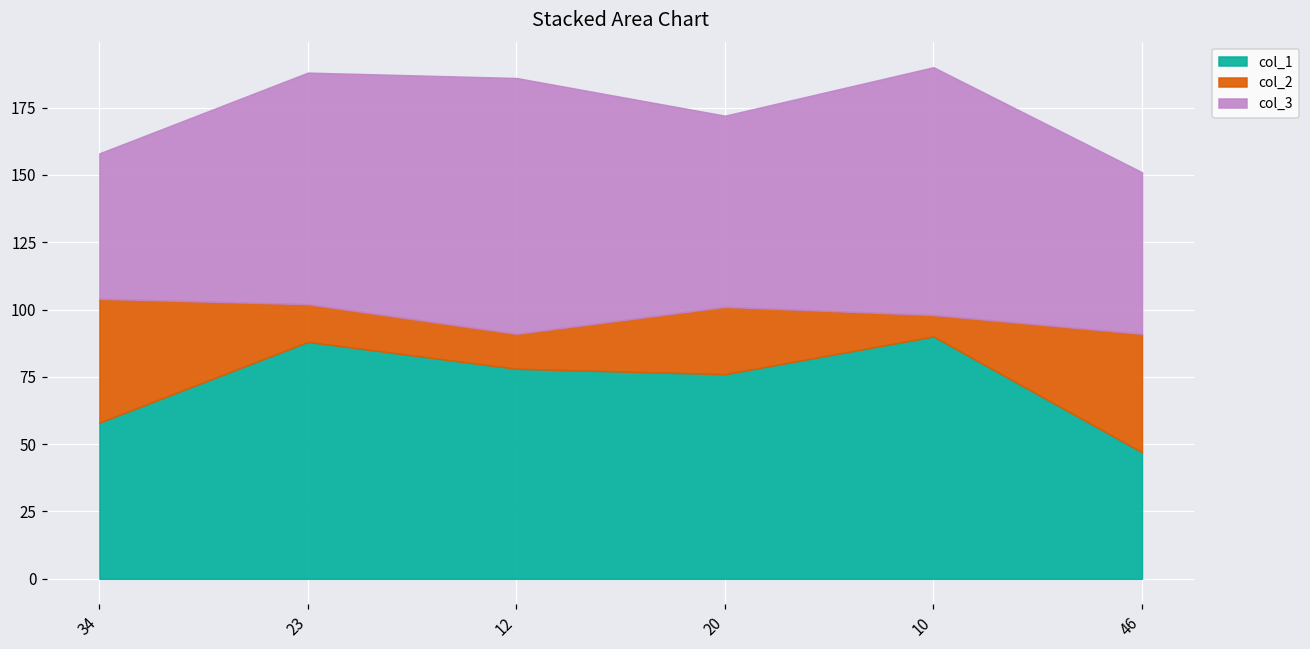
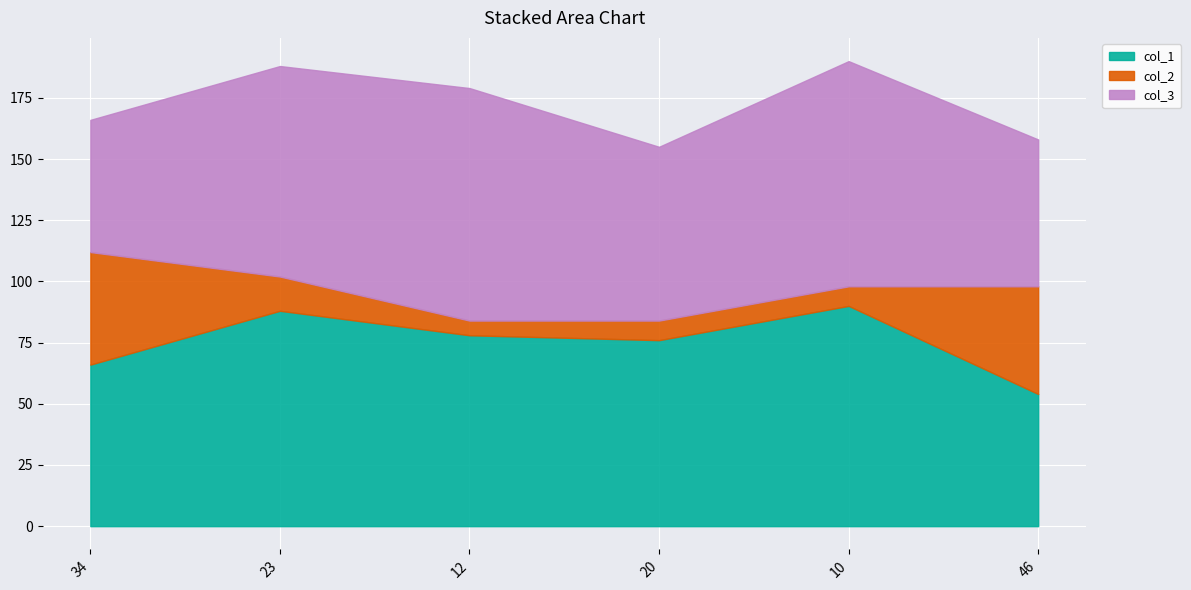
  {
    "col_1": {
-     "34": 58,
+     "34": 66,
      "23": 88,
      "12": 78,
      "20": 76,
      "10": 90,
-     "46": 47
+     "46": 54
    },
    "col_2": {
      "34": 46,
      "23": 14,
-     "12": 13,
-     "20": 25,
+     "12": 6,
+     "20": 8,
      "10": 8,
      "46": 44
    },
    "col_3": {
      "34": 54,
      "23": 86,
      "12": 95,
      "20": 71,
      "10": 92,
      "46": 60
    }
  }
